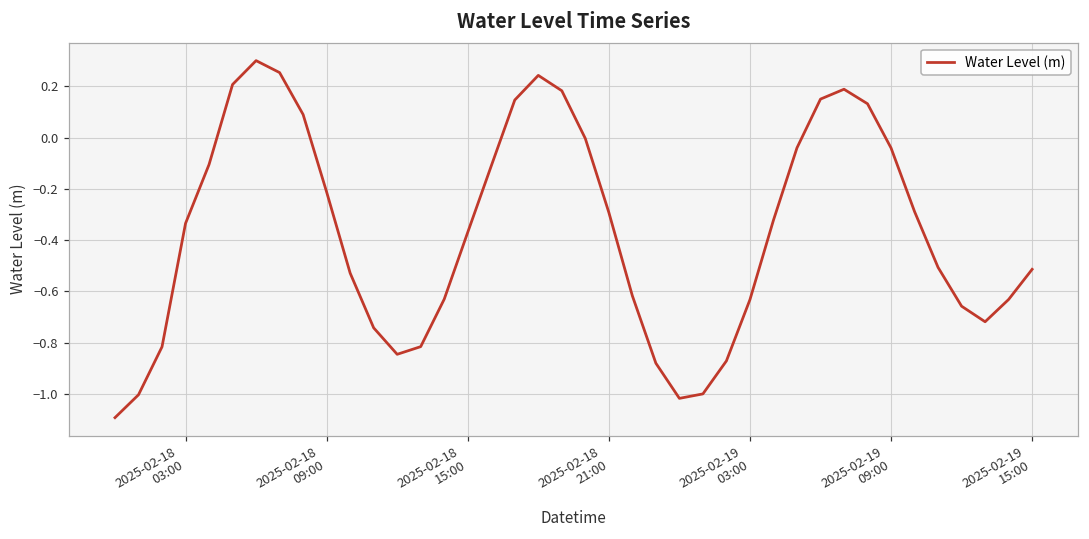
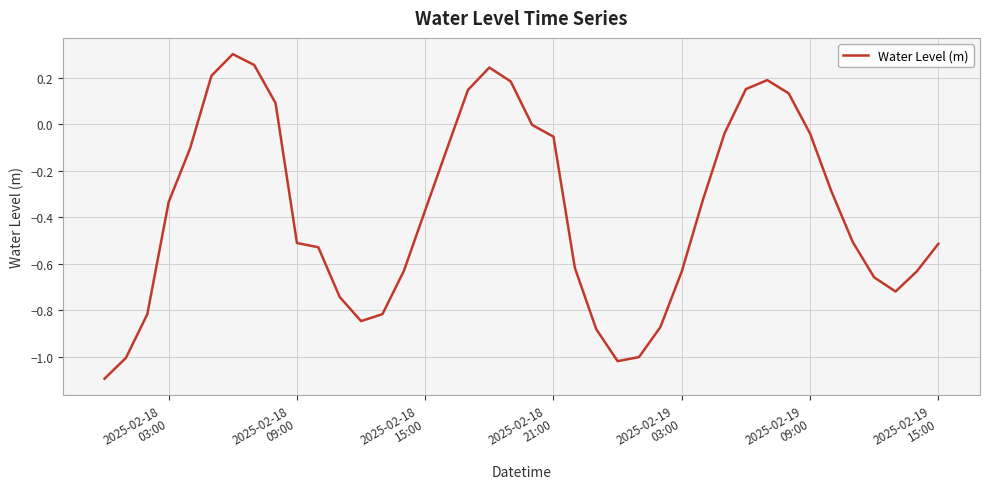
  {
    "2025-02-18 03:00": -0.33,
-   "2025-02-18 09:00": -0.21,
+   "2025-02-18 09:00": -0.51,
    "2025-02-18 15:00": -0.37,
-   "2025-02-18 21:00": -0.29,
+   "2025-02-18 21:00": -0.05,
    "2025-02-19 03:00": -0.63,
    "2025-02-19 09:00": -0.04,
    "2025-02-19 15:00": -0.51
  }
